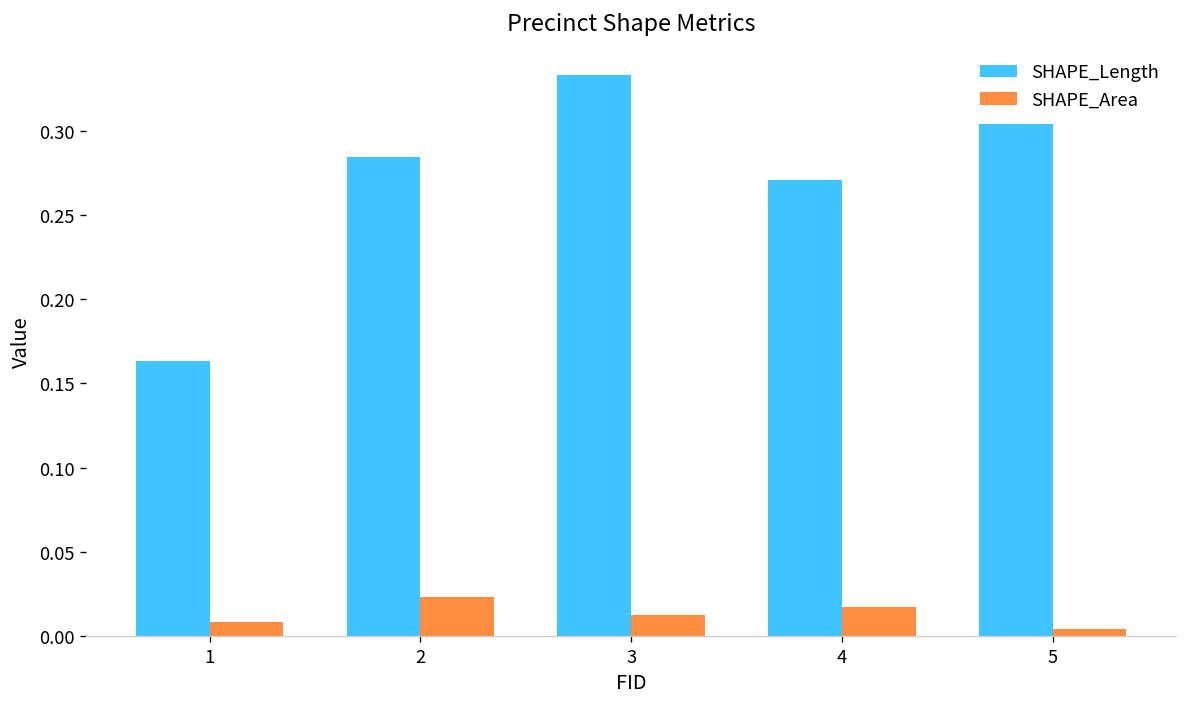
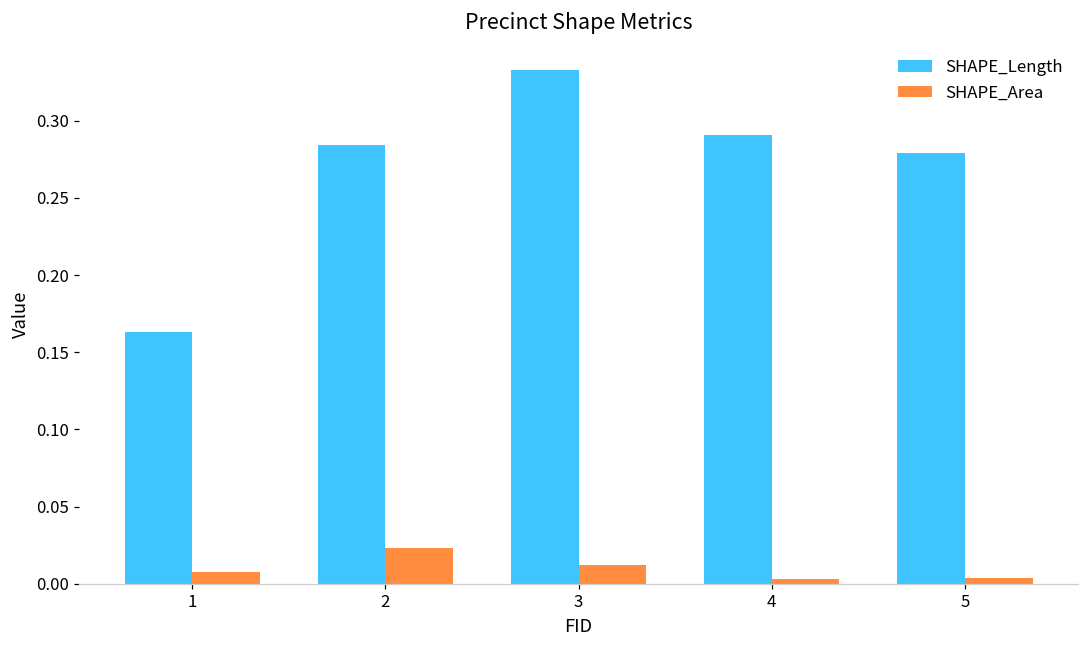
  {
    "SHAPE_Length": {
      "1": 0.163,
      "2": 0.284,
      "3": 0.333,
-     "4": 0.271,
-     "5": 0.304
+     "4": 0.291,
+     "5": 0.279
    },
    "SHAPE_Area": {
      "1": 0.008,
      "2": 0.023,
      "3": 0.012,
-     "4": 0.017,
+     "4": 0.003,
      "5": 0.004
    }
  }
